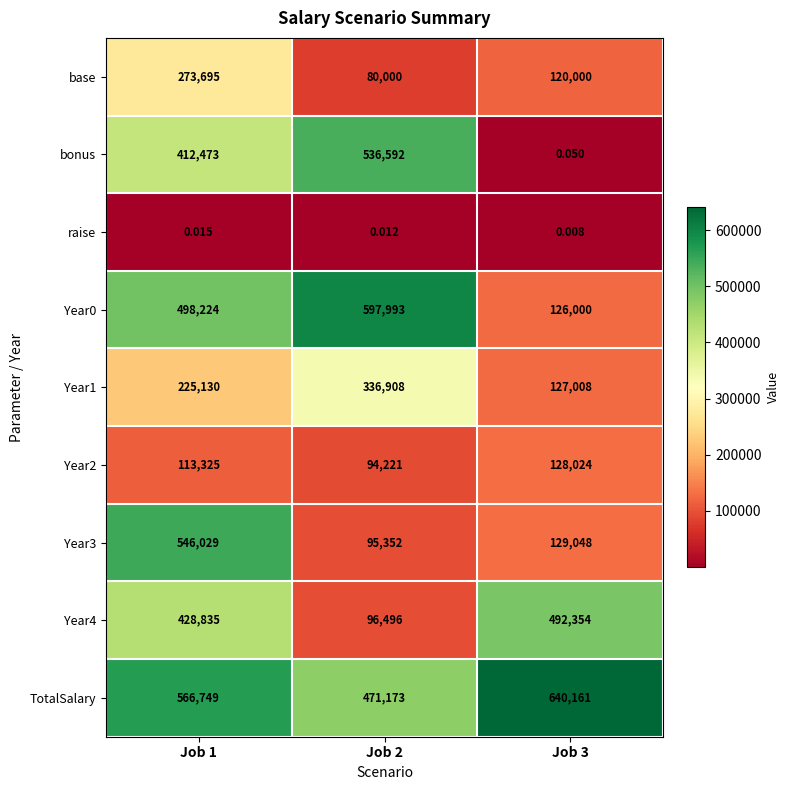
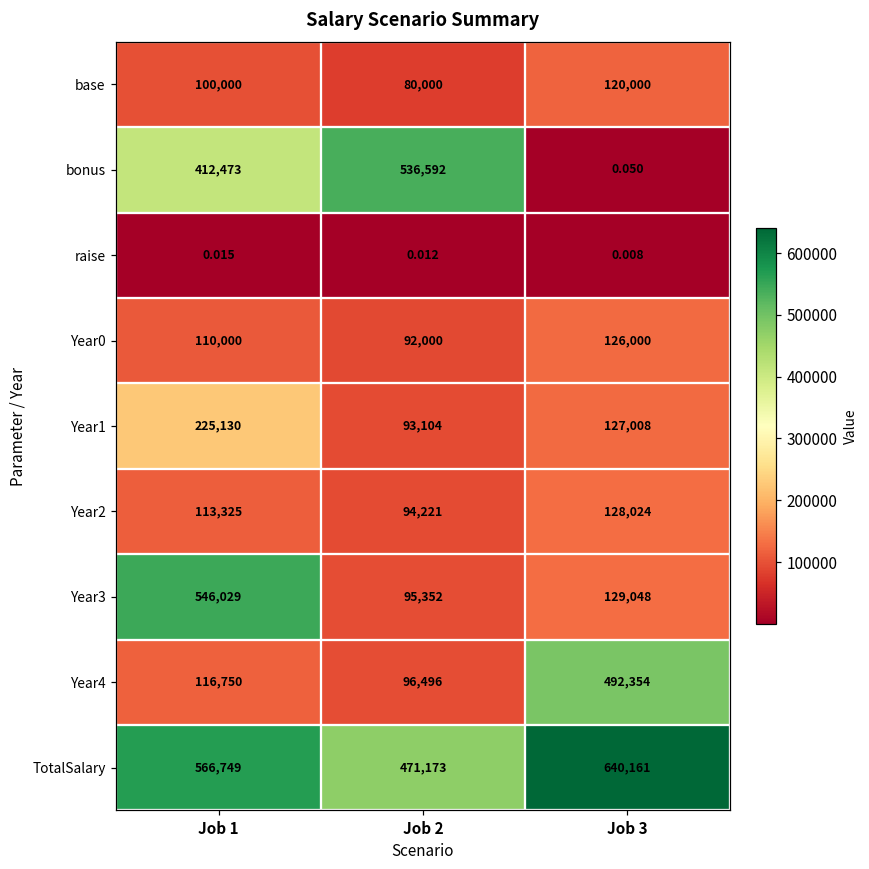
  {
    "base": {
-     "Job 1": "273,695",
+     "Job 1": "100,000",
      "Job 2": "80,000",
      "Job 3": "120,000"
    },
    "bonus": {
      "Job 1": "412,473",
      "Job 2": "536,592",
      "Job 3": "0.050"
    },
    "raise": {
      "Job 1": "0.015",
      "Job 2": "0.012",
      "Job 3": "0.008"
    },
    "Year0": {
-     "Job 1": "498,224",
-     "Job 2": "597,993",
+     "Job 1": "110,000",
+     "Job 2": "92,000",
      "Job 3": "126,000"
    },
    "Year1": {
      "Job 1": "225,130",
-     "Job 2": "336,908",
+     "Job 2": "93,104",
      "Job 3": "127,008"
    },
    "Year2": {
      "Job 1": "113,325",
      "Job 2": "94,221",
      "Job 3": "128,024"
    },
    "Year3": {
      "Job 1": "546,029",
      "Job 2": "95,352",
      "Job 3": "129,048"
    },
    "Year4": {
-     "Job 1": "428,835",
+     "Job 1": "116,750",
      "Job 2": "96,496",
      "Job 3": "492,354"
    },
    "TotalSalary": {
      "Job 1": "566,749",
      "Job 2": "471,173",
      "Job 3": "640,161"
    }
  }
